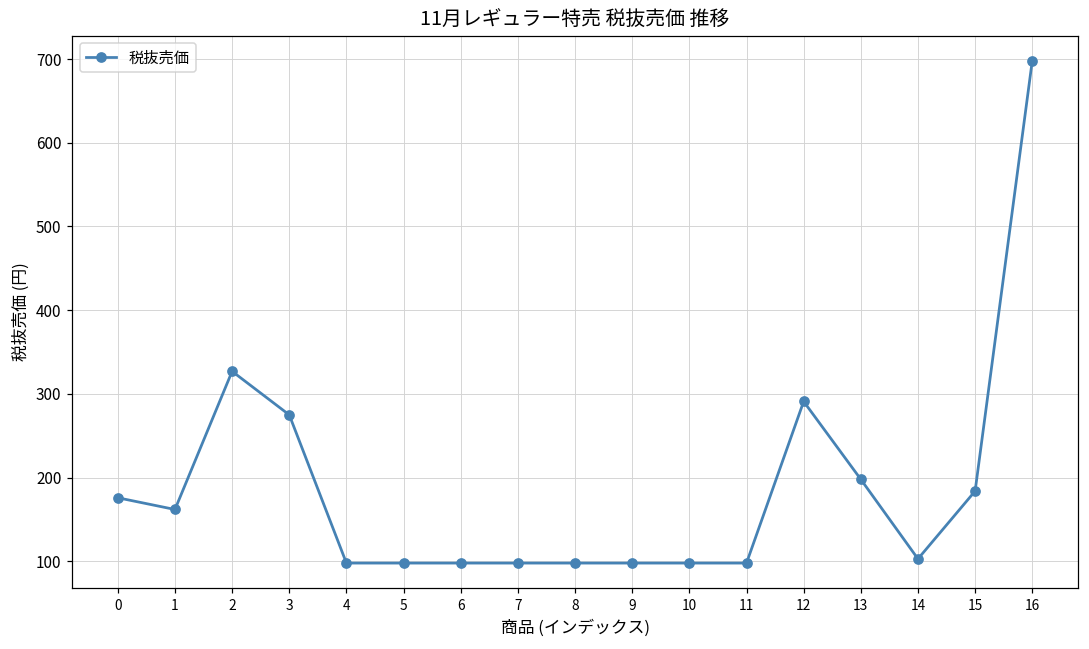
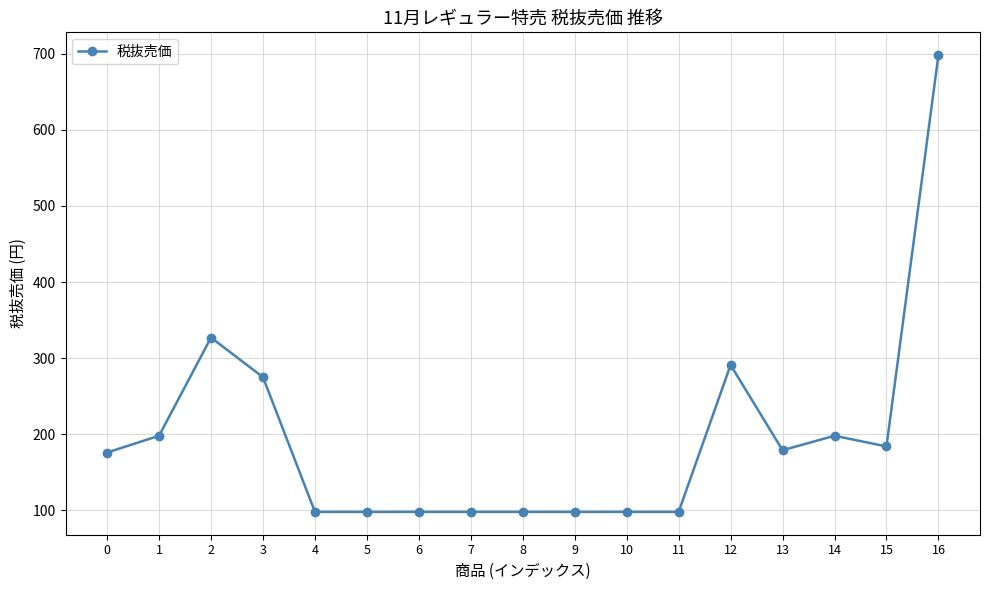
  {
    "0": 180,
-   "1": 160,
+   "1": 200,
    "2": 330,
    "3": 280,
    "4": 100,
    "5": 100,
    "6": 100,
    "7": 100,
    "8": 100,
    "9": 100,
    "10": 100,
    "11": 100,
    "12": 290,
-   "13": 200,
-   "14": 100,
+   "13": 180,
+   "14": 200,
    "15": 180,
    "16": 700
  }
